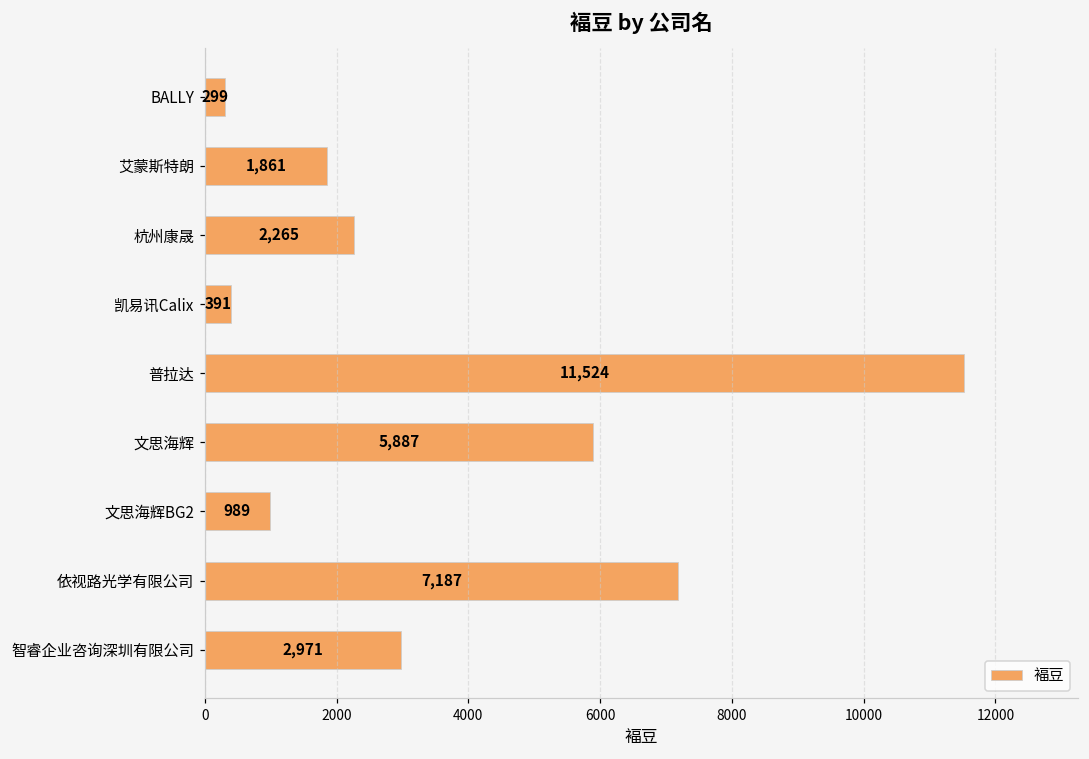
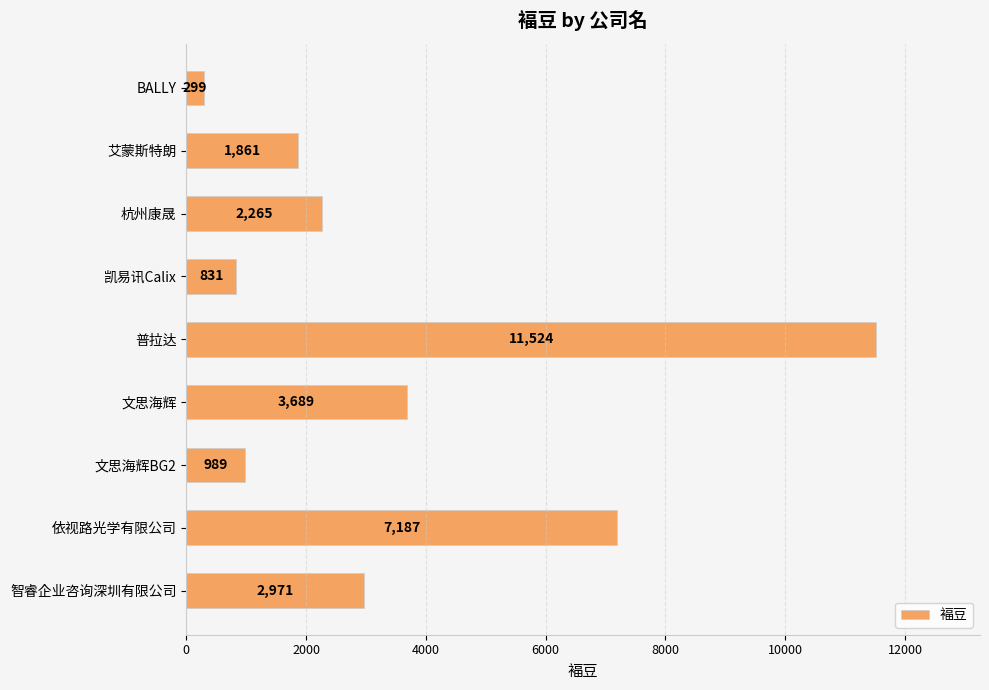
  {
    "BALLY": "299",
    "艾蒙斯特朗": "1,861",
    "杭州康晟": "2,265",
-   "凯易讯Calix": "391",
+   "凯易讯Calix": "831",
    "普拉达": "11,524",
-   "文思海辉": "5,887",
+   "文思海辉": "3,689",
    "文思海辉BG2": "989",
    "依视路光学有限公司": "7,187",
    "智睿企业咨询深圳有限公司": "2,971"
  }
